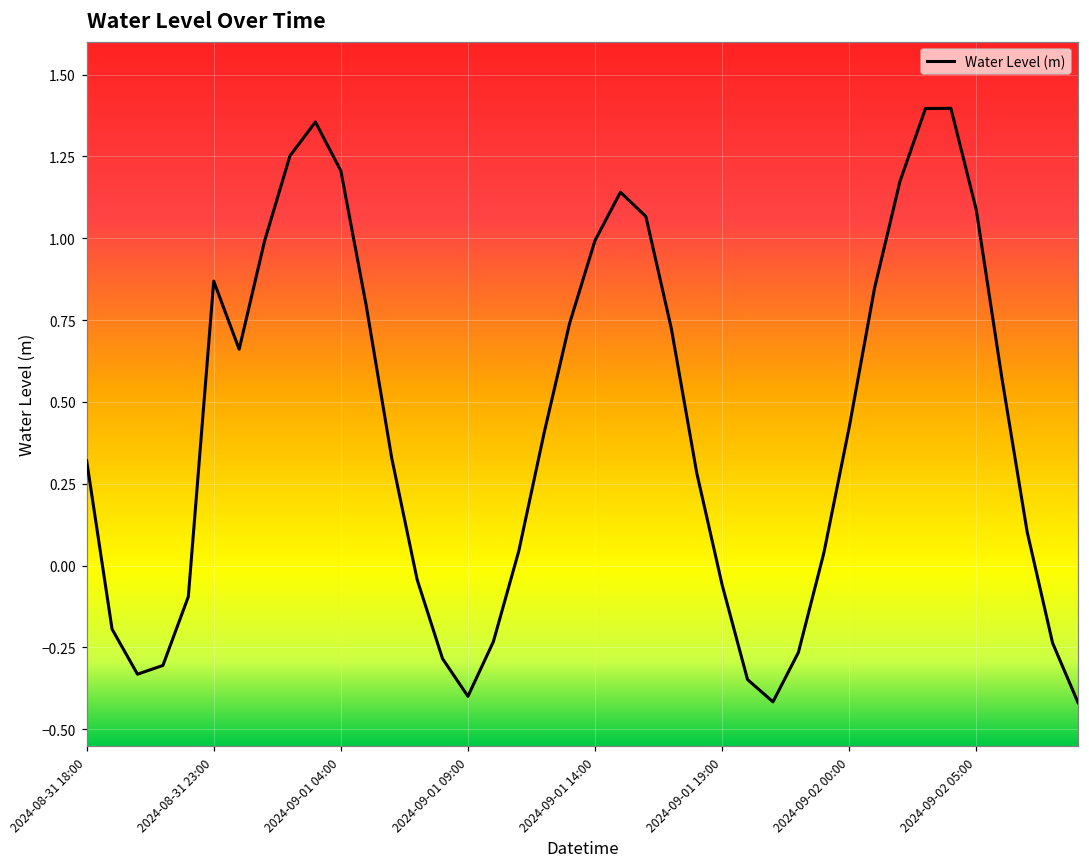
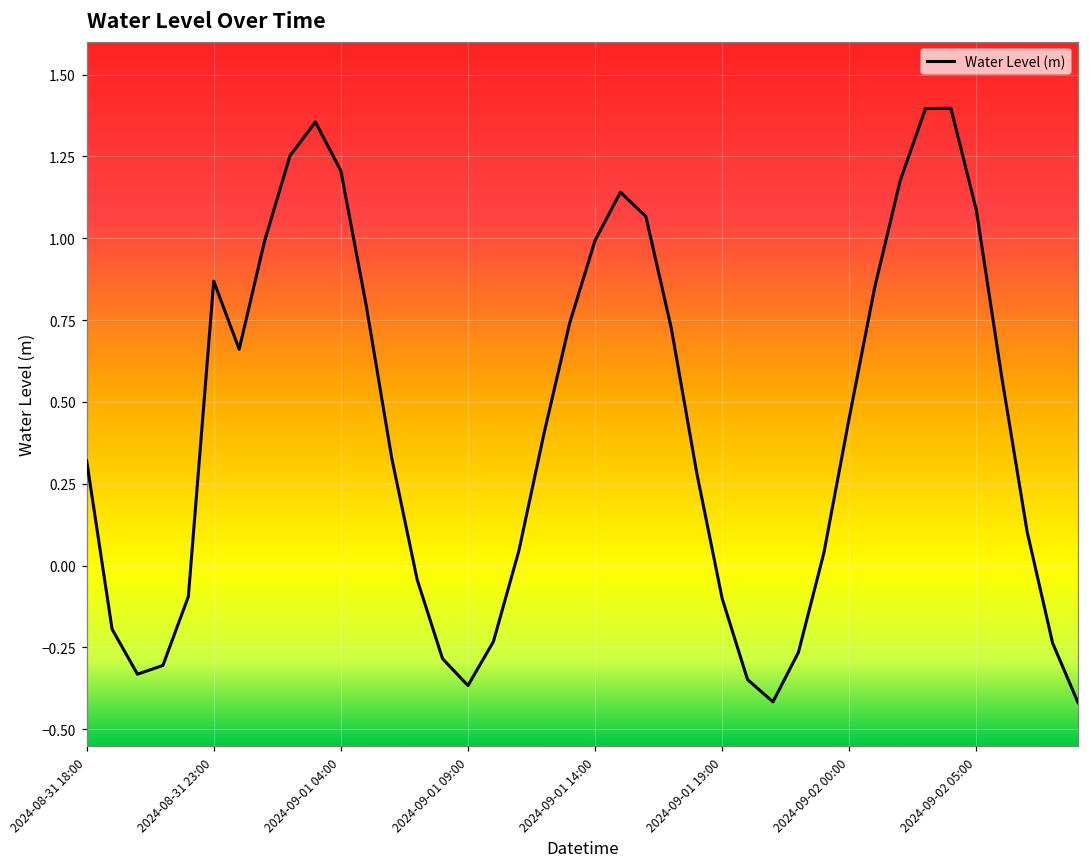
  {
    "2024-08-31 18:00": 0.32,
    "2024-08-31 23:00": 0.87,
    "2024-09-01 04:00": 1.21,
-   "2024-09-01 09:00": -0.40,
+   "2024-09-01 09:00": -0.37,
    "2024-09-01 14:00": 0.99,
-   "2024-09-01 19:00": -0.06,
-   "2024-09-02 00:00": 0.42,
+   "2024-09-01 19:00": -0.10,
+   "2024-09-02 00:00": 0.45,
    "2024-09-02 05:00": 1.09
  }
